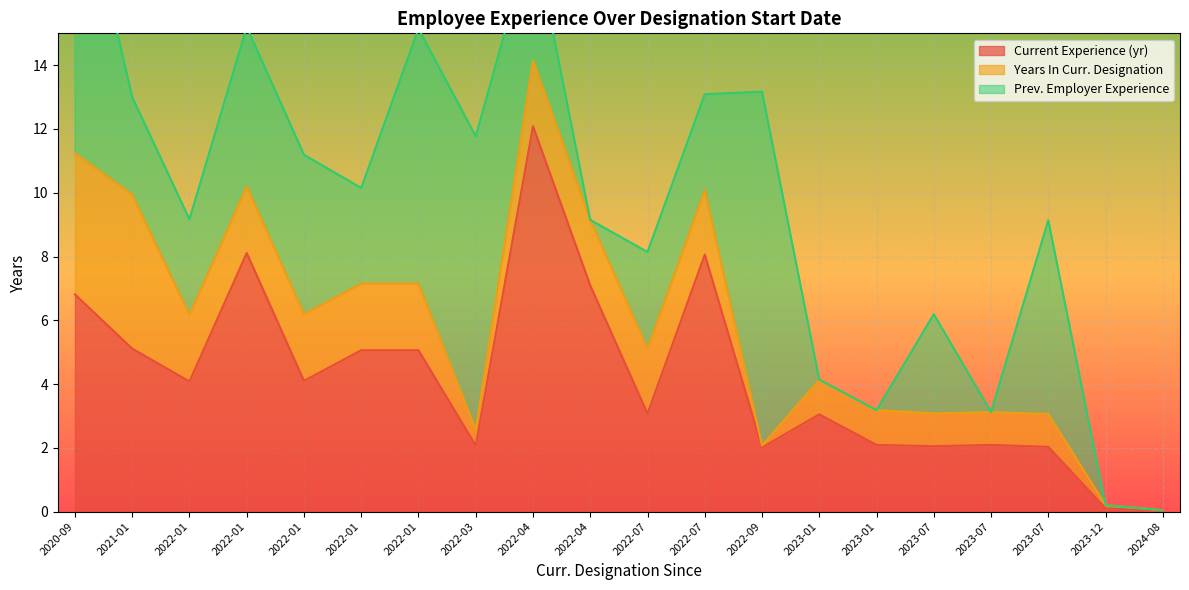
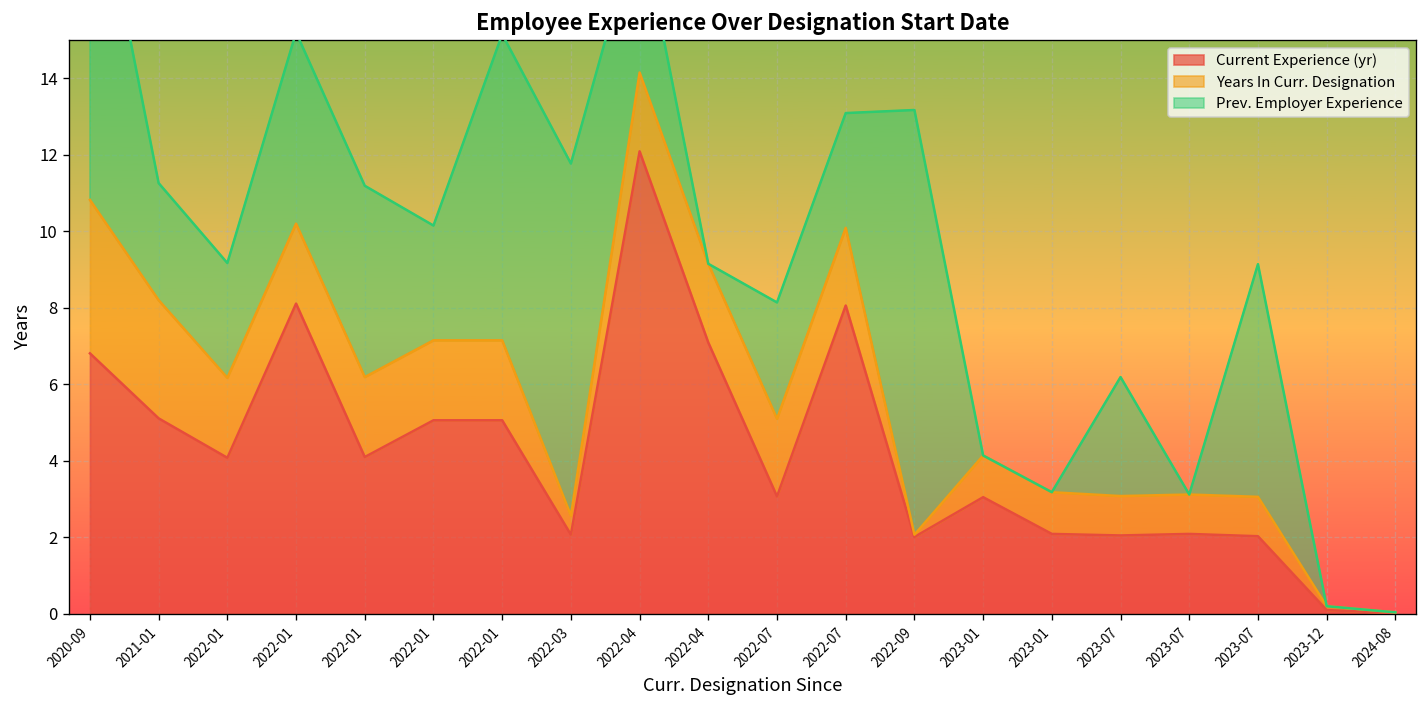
  {
    "Current Experience (yr)": {
      "2020-09": 6.8,
      "2021-01": 5.1,
      "2022-03": 2.1,
      "2023-12": 0.1
    },
    "Years In Curr. Designation": {
-     "2020-09": 4.4,
-     "2021-01": 4.8,
+     "2020-09": 4.0,
+     "2021-01": 3.1,
      "2022-03": 0.5
    },
    "Prev. Employer Experience": {
      "2021-01": 3.1,
      "2022-03": 9.2,
      "2022-09": 11.1
    }
  }
